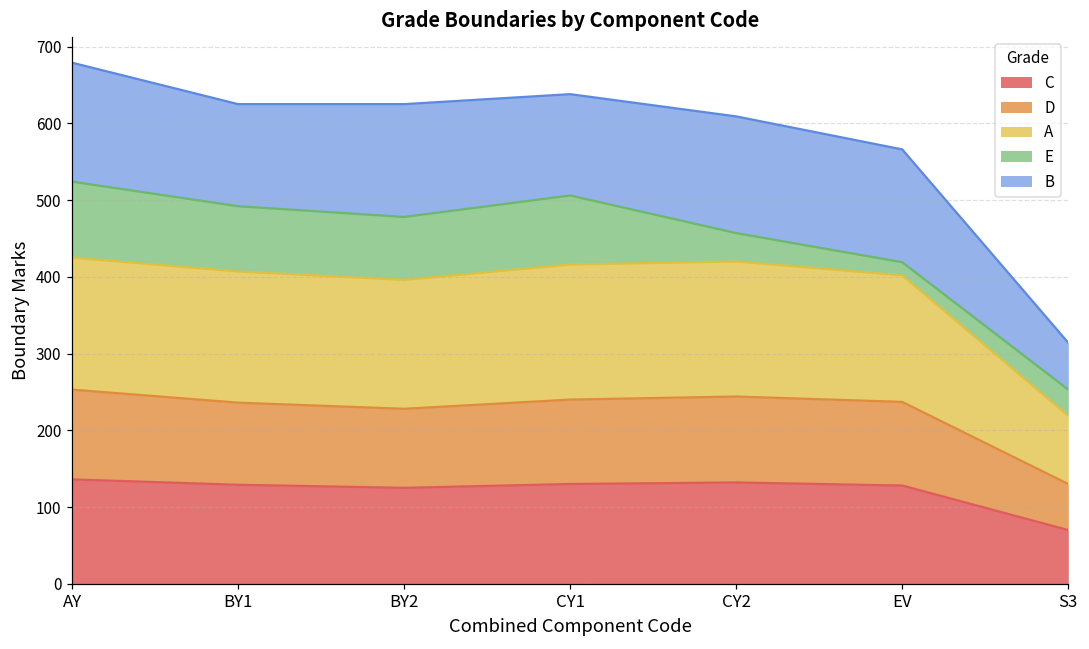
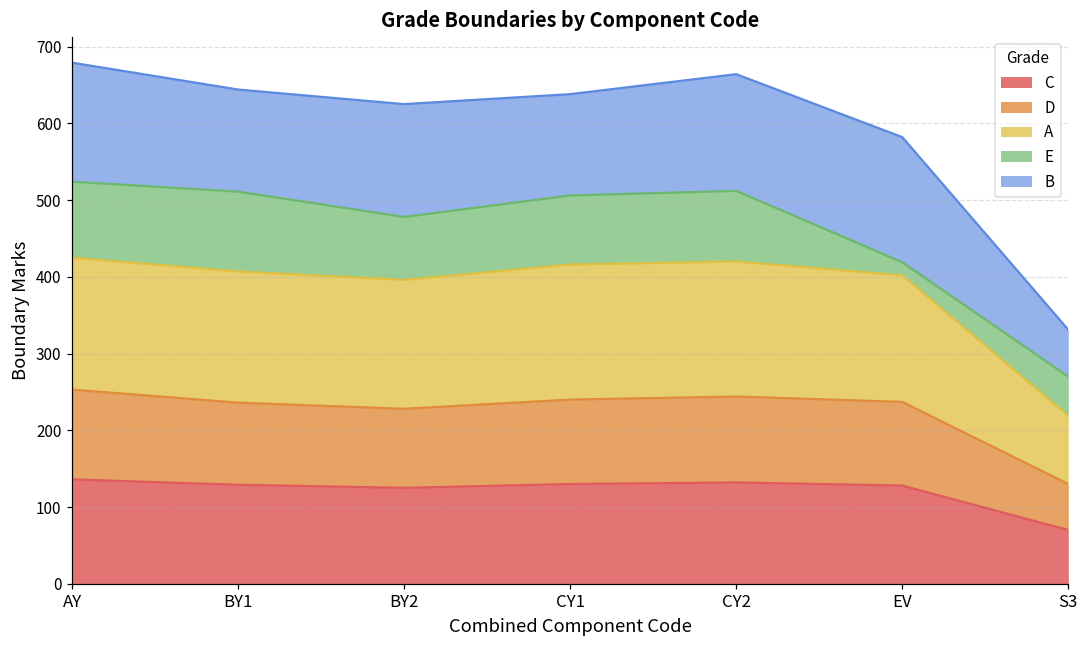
  {
    "E": {
      "AY": 100,
-     "BY1": 90,
+     "BY1": 100,
      "BY2": 80,
      "CY1": 90,
-     "CY2": 40,
+     "CY2": 90,
      "EV": 20,
-     "S3": 30
+     "S3": 50
    },
    "B": {
      "AY": 160,
      "BY1": 130,
      "BY2": 150,
      "CY1": 130,
      "CY2": 150,
-     "EV": 150,
+     "EV": 160,
      "S3": 60
    }
  }
